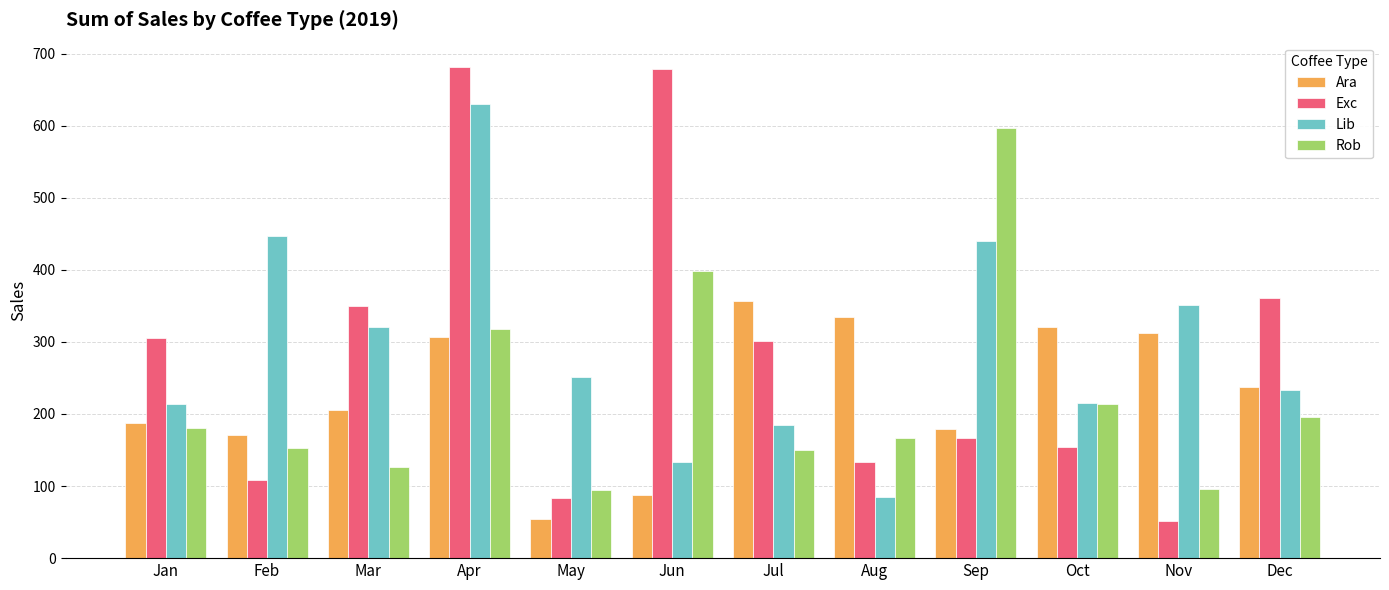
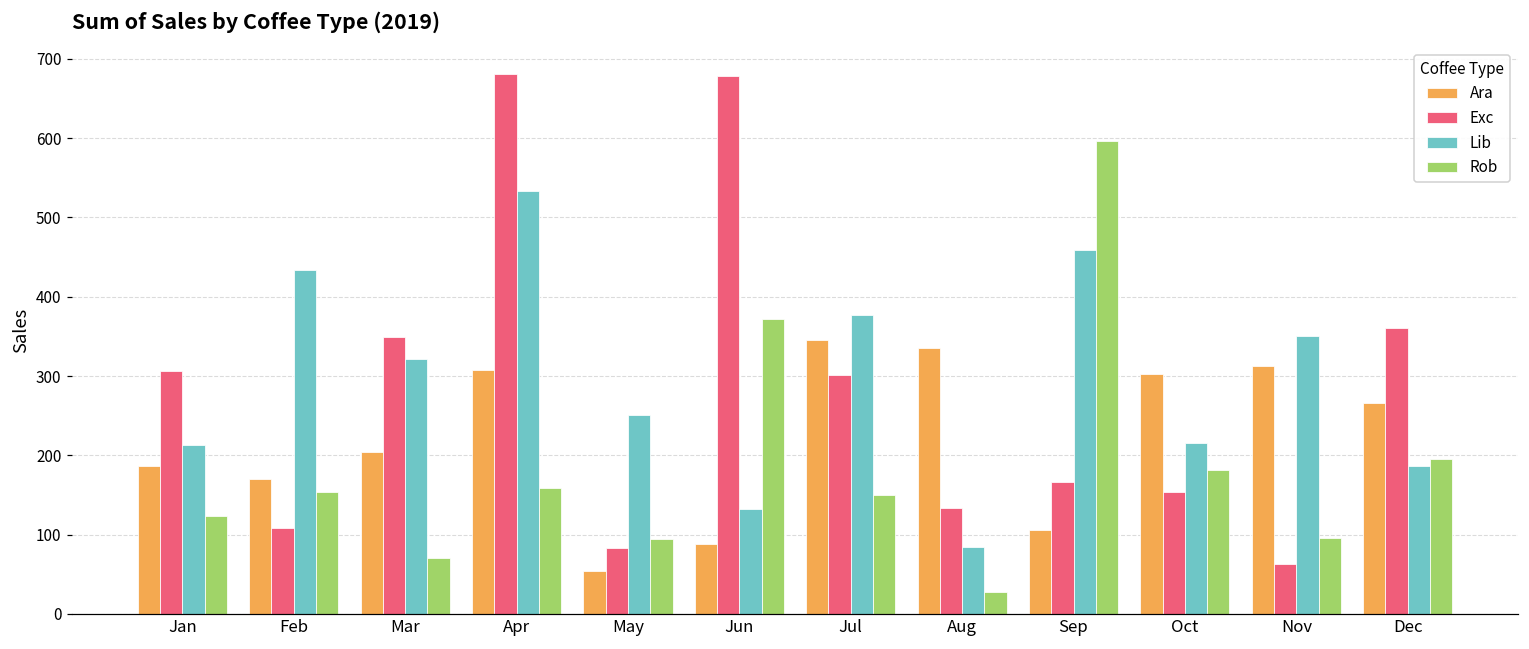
  {
    "Ara": {
      "Jan": 190,
      "Feb": 170,
      "Mar": 200,
      "Apr": 310,
      "May": 50,
      "Jun": 90,
-     "Jul": 360,
+     "Jul": 350,
      "Aug": 330,
-     "Sep": 180,
-     "Oct": 320,
+     "Sep": 110,
+     "Oct": 300,
      "Nov": 310,
-     "Dec": 240
+     "Dec": 270
    },
    "Exc": {
      "Jan": 310,
      "Feb": 110,
      "Mar": 350,
      "Apr": 680,
      "May": 80,
      "Jun": 680,
      "Jul": 300,
      "Aug": 130,
      "Sep": 170,
      "Oct": 150,
-     "Nov": 50,
+     "Nov": 60,
      "Dec": 360
    },
    "Lib": {
      "Jan": 210,
-     "Feb": 450,
+     "Feb": 430,
      "Mar": 320,
-     "Apr": 630,
+     "Apr": 530,
      "May": 250,
      "Jun": 130,
-     "Jul": 180,
+     "Jul": 380,
      "Aug": 80,
-     "Sep": 440,
+     "Sep": 460,
      "Oct": 220,
      "Nov": 350,
-     "Dec": 230
+     "Dec": 190
    },
    "Rob": {
-     "Jan": 180,
+     "Jan": 120,
      "Feb": 150,
-     "Mar": 130,
-     "Apr": 320,
+     "Mar": 70,
+     "Apr": 160,
      "May": 90,
-     "Jun": 400,
+     "Jun": 370,
      "Jul": 150,
-     "Aug": 170,
+     "Aug": 30,
      "Sep": 600,
-     "Oct": 210,
+     "Oct": 180,
      "Nov": 100,
      "Dec": 200
    }
  }
